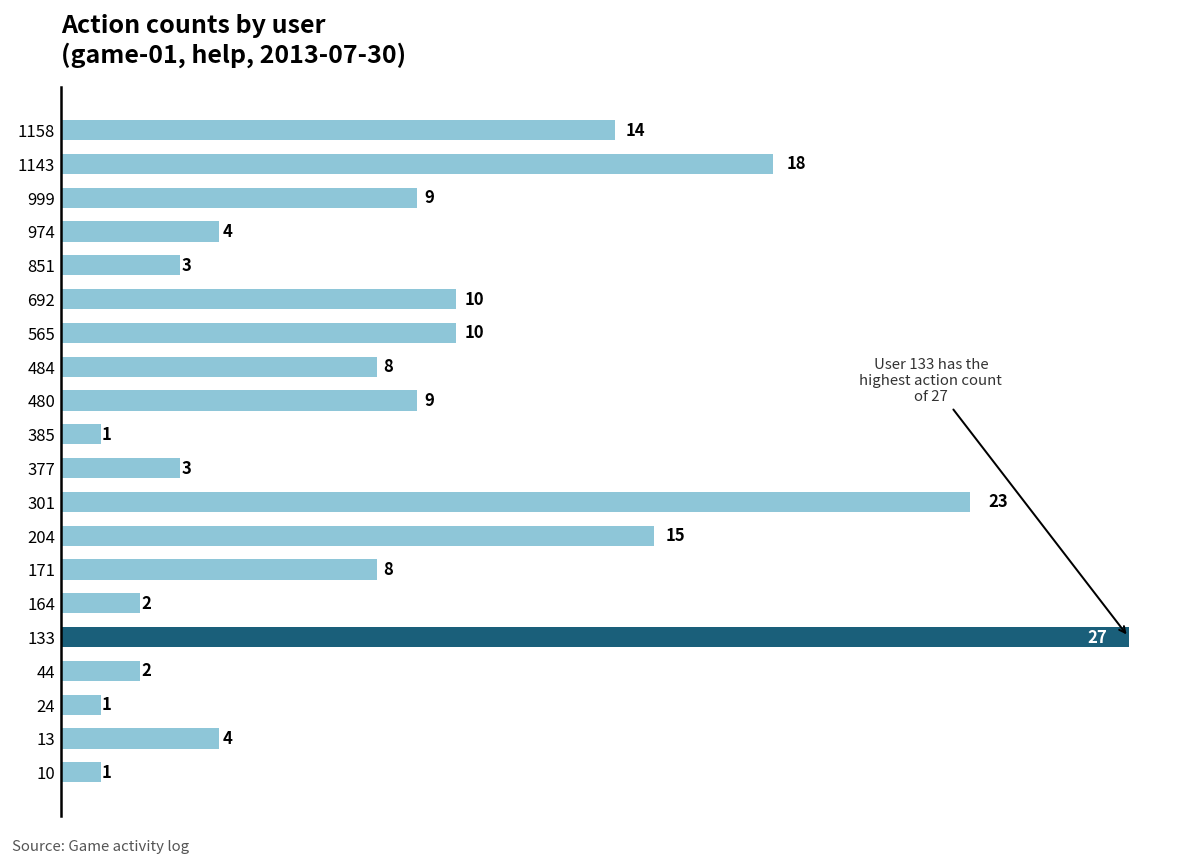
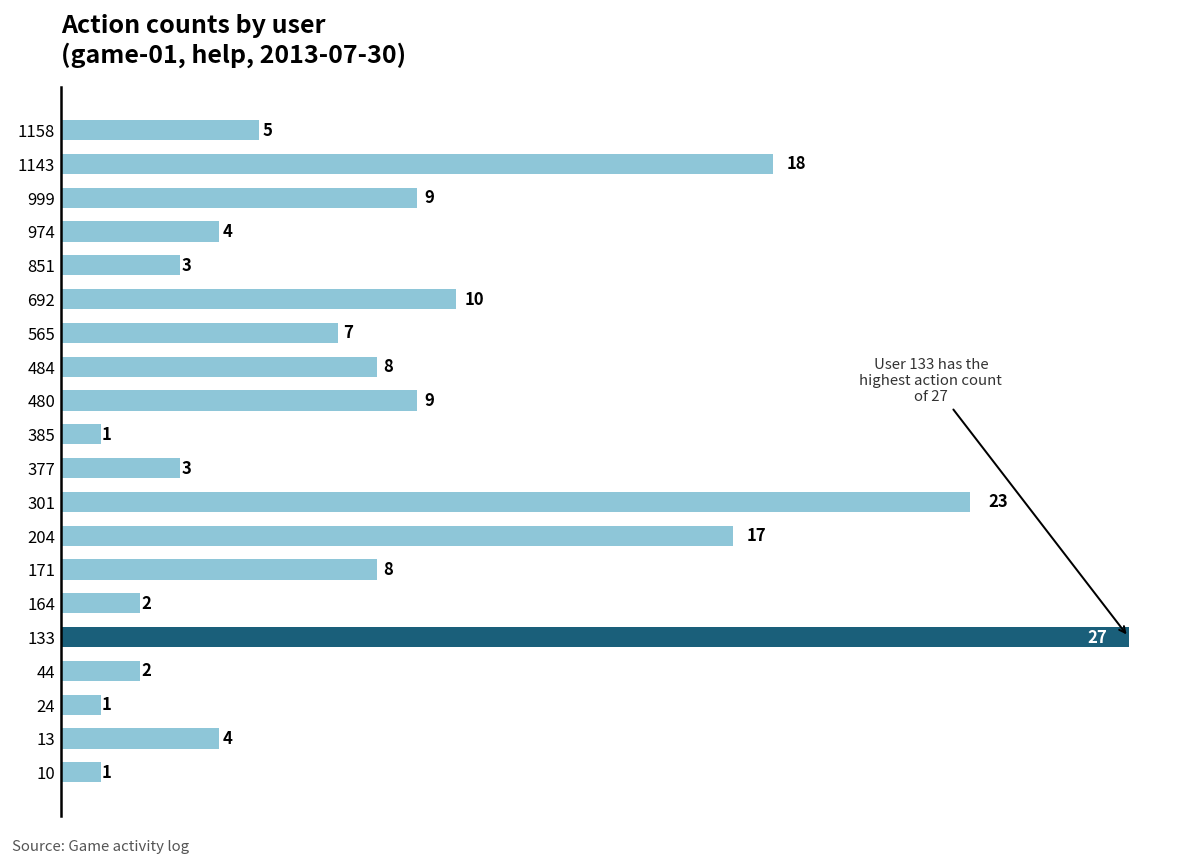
  {
-   "1158": 14,
+   "1158": 5,
    "1143": 18,
    "999": 9,
    "974": 4,
    "851": 3,
    "692": 10,
-   "565": 10,
+   "565": 7,
    "484": 8,
    "480": 9,
    "385": 1,
    "377": 3,
-   "204": 15,
+   "204": 17,
    "171": 8,
    "164": 2,
    "133": 27,
    "44": 2,
    "24": 1,
    "13": 4,
    "10": 1
  }
